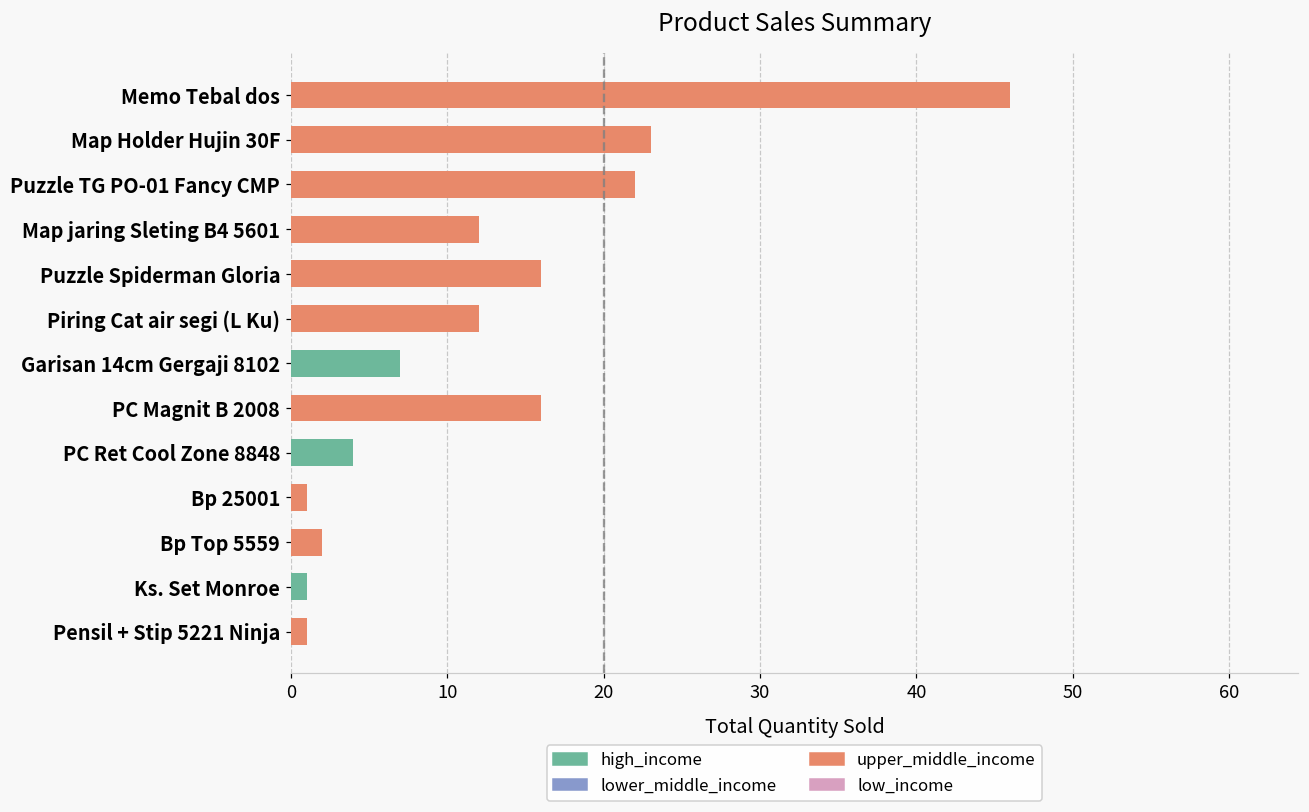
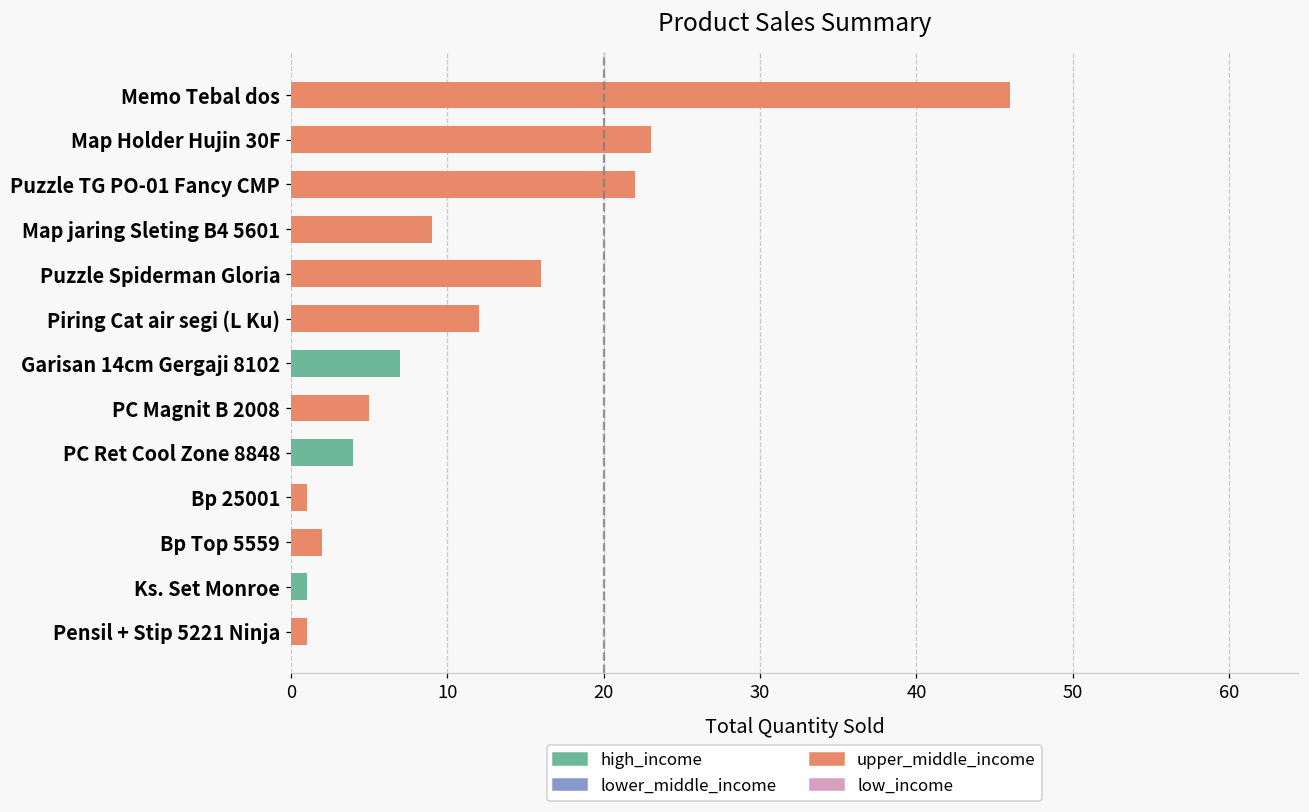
  {
    "Memo Tebal dos": 46,
    "Map Holder Hujin 30F": 23,
    "Puzzle TG PO-01 Fancy CMP": 22,
-   "Map jaring Sleting B4 5601": 12,
+   "Map jaring Sleting B4 5601": 9,
    "Puzzle Spiderman Gloria": 16,
    "Piring Cat air segi (L Ku)": 12,
    "Garisan 14cm Gergaji 8102": 7,
-   "PC Magnit B 2008": 16,
+   "PC Magnit B 2008": 5,
    "PC Ret Cool Zone 8848": 4,
    "Bp 25001": 1,
    "Bp Top 5559": 2,
    "Ks. Set Monroe": 1,
    "Pensil + Stip 5221 Ninja": 1
  }
